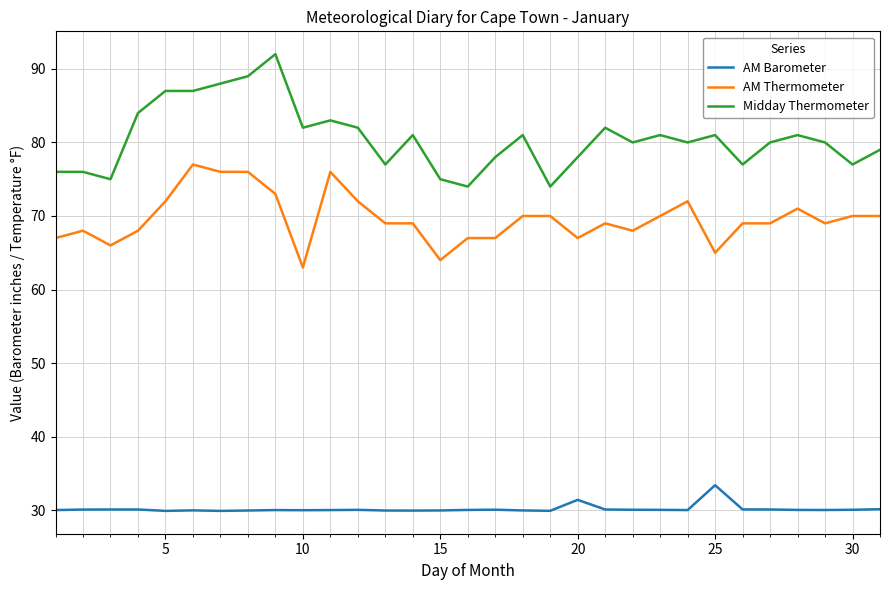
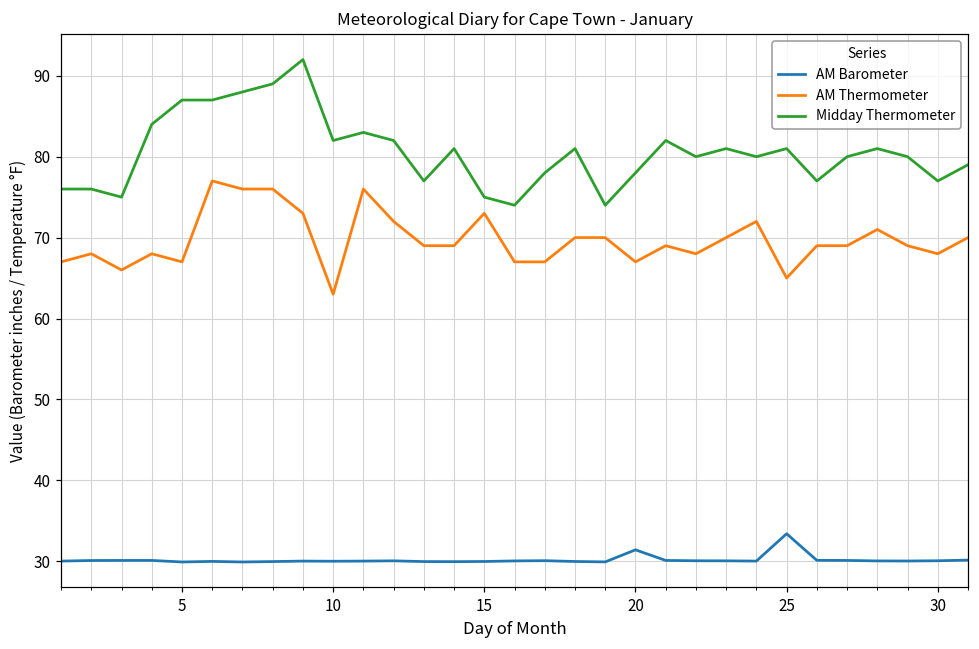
  {
    "AM Barometer": {
      "5": 30,
      "10": 30,
      "15": 30,
      "20": 31,
      "25": 33,
      "30": 30
    },
    "AM Thermometer": {
-     "5": 72,
+     "5": 67,
      "10": 63,
-     "15": 64,
+     "15": 73,
      "20": 67,
      "25": 65,
-     "30": 70
+     "30": 68
    },
    "Midday Thermometer": {
      "5": 87,
      "10": 82,
      "15": 75,
      "20": 78,
      "25": 81,
      "30": 77
    }
  }
